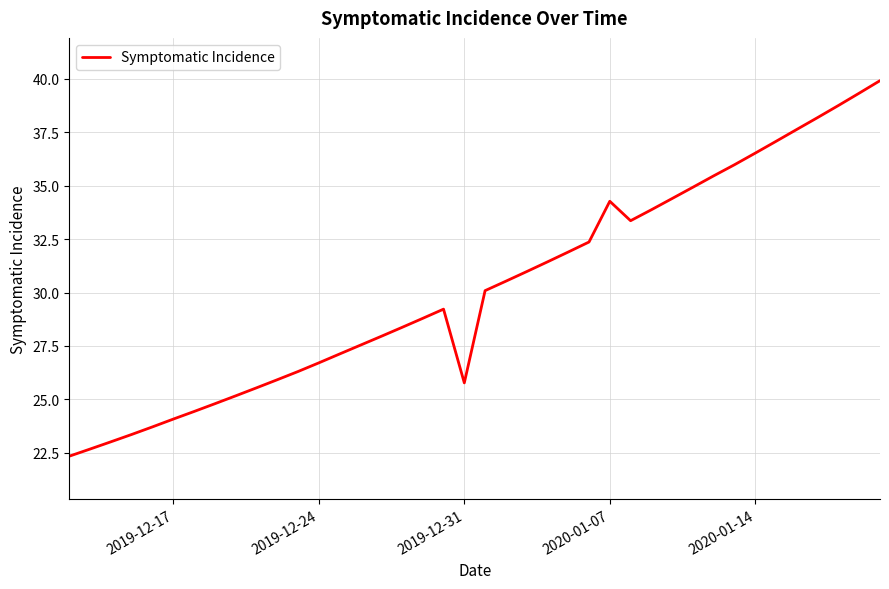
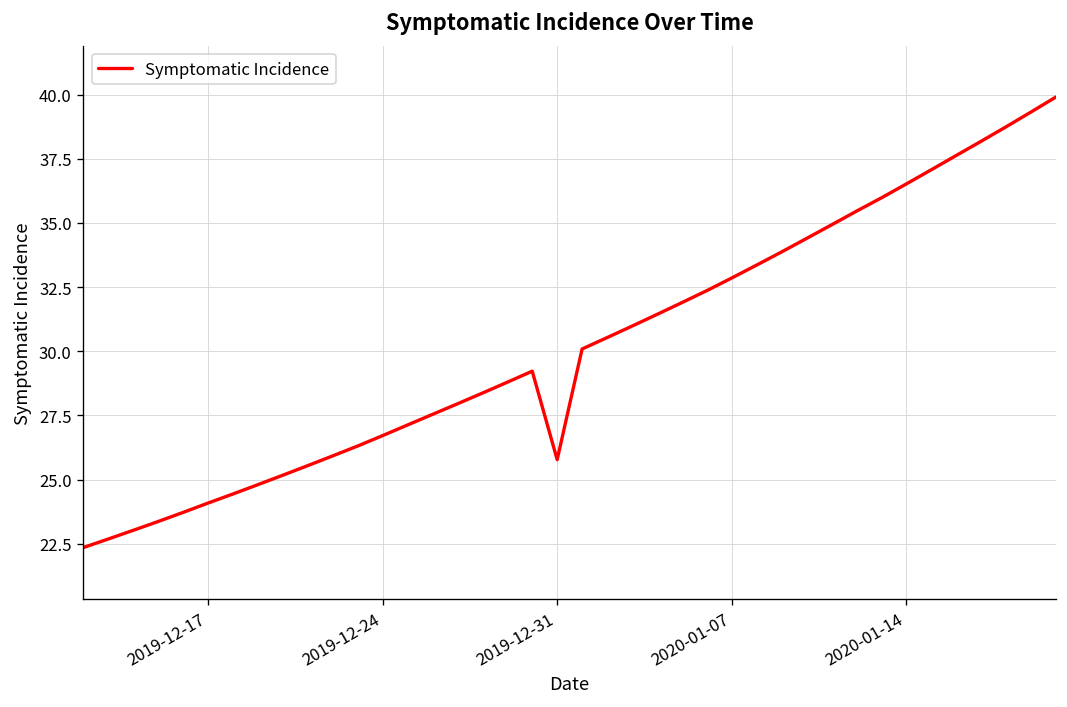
  {
    "2019-12-17": 24.1,
    "2019-12-24": 26.7,
    "2019-12-31": 25.8,
-   "2020-01-07": 34.3,
+   "2020-01-07": 32.9,
    "2020-01-14": 36.5
  }
